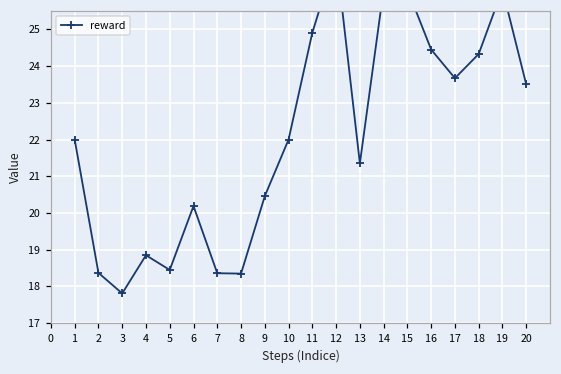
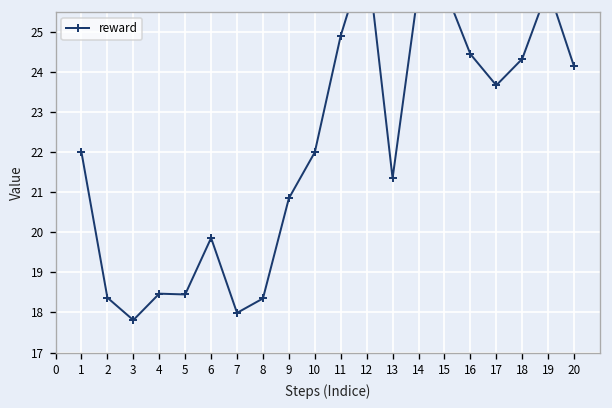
  {
    "1": 22.0,
    "2": 18.4,
    "3": 17.8,
-   "4": 18.9,
+   "4": 18.5,
    "5": 18.5,
-   "6": 20.2,
-   "7": 18.4,
+   "6": 19.9,
+   "7": 18.0,
    "8": 18.4,
-   "9": 20.5,
+   "9": 20.9,
    "10": 22.0,
    "11": 24.9,
    "13": 21.4,
    "16": 24.5,
    "17": 23.7,
    "18": 24.3,
-   "20": 23.5
+   "20": 24.1
  }
